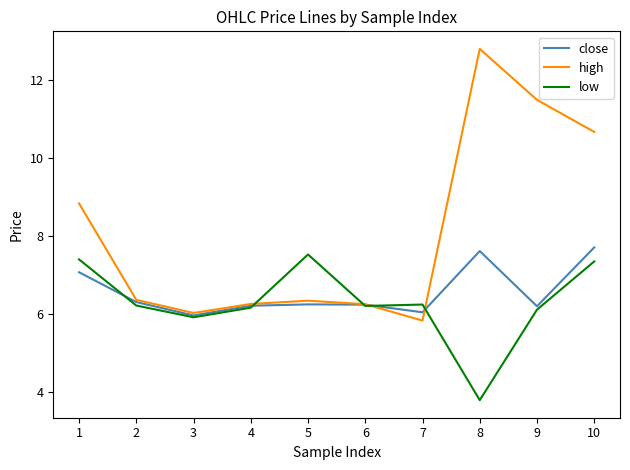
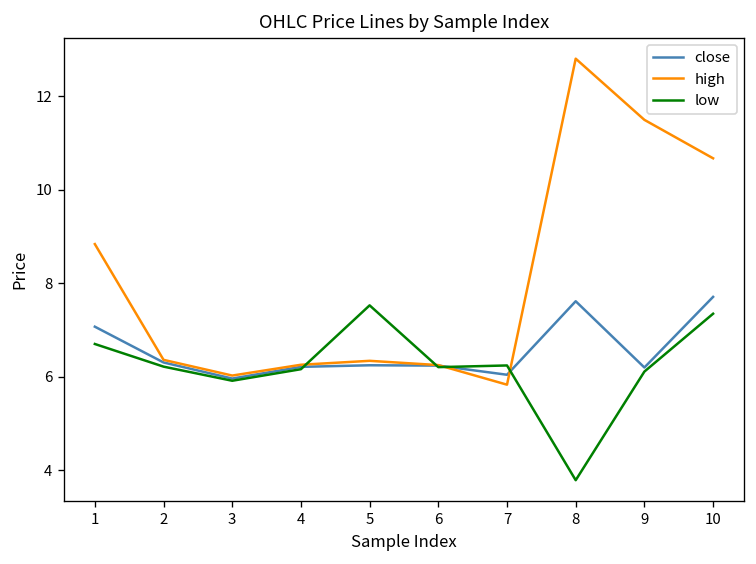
  {
    "close": {
      "1": 7.1,
      "5": 6.2,
      "7": 6.0,
      "8": 7.6,
      "9": 6.2,
      "10": 7.7
    },
    "high": {
      "1": 8.8,
      "5": 6.3,
      "7": 5.8,
      "8": 12.8,
      "9": 11.5,
      "10": 10.7
    },
    "low": {
-     "1": 7.4,
+     "1": 6.7,
      "2": 6.2,
      "5": 7.5,
      "7": 6.2,
      "8": 3.8,
      "9": 6.1,
      "10": 7.3
    }
  }
